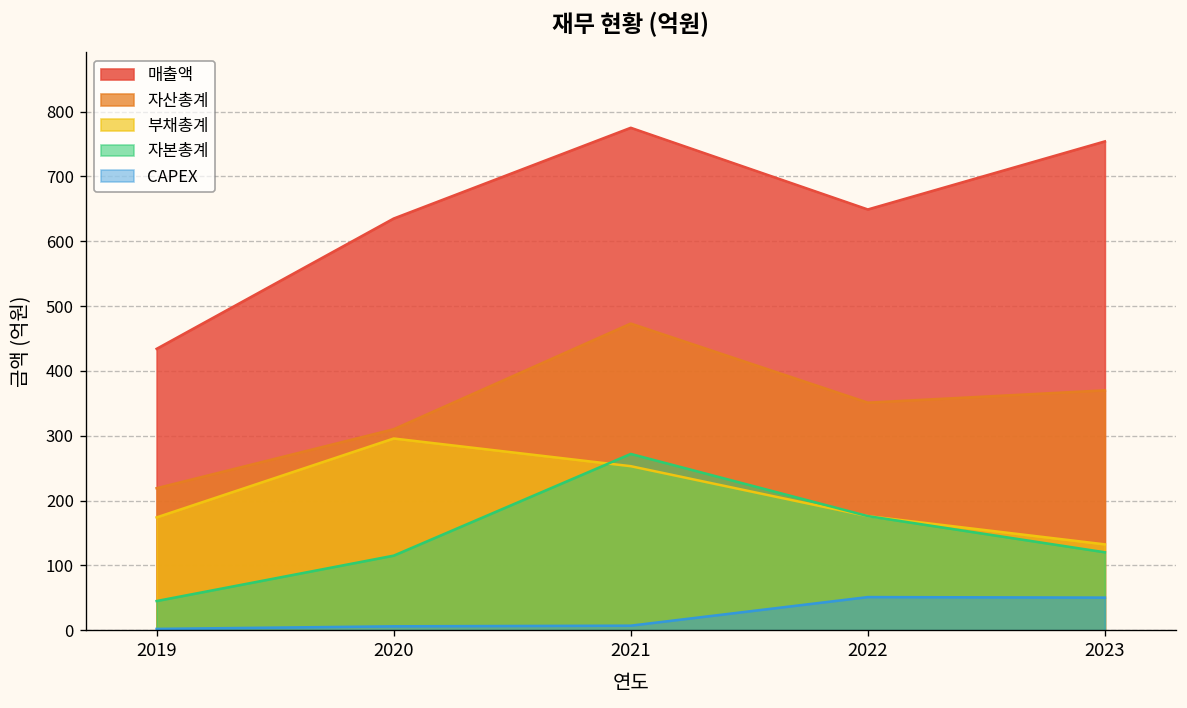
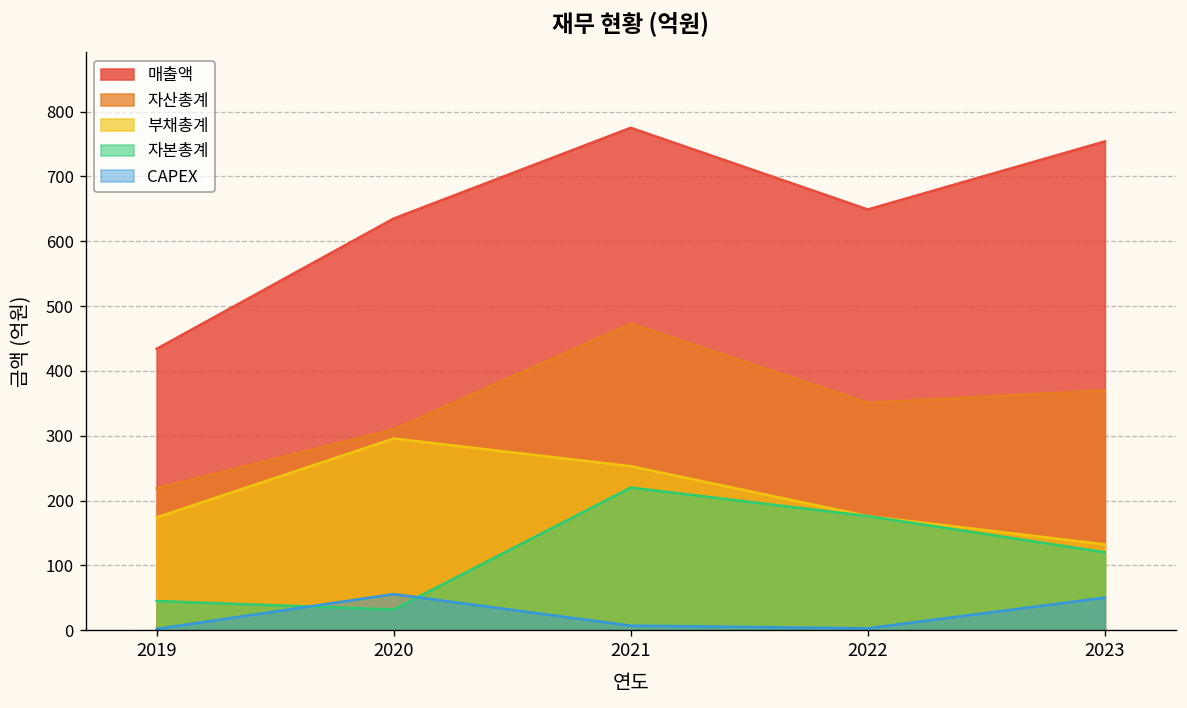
  {
    "부채총계": {
      "2019": 170,
      "2020": 300,
      "2021": 250,
      "2023": 130
    },
    "자본총계": {
      "2019": 50,
-     "2020": 120,
-     "2021": 270,
+     "2020": 30,
+     "2021": 220,
      "2023": 120
    },
    "CAPEX": {
      "2019": 0,
-     "2020": 10,
+     "2020": 60,
      "2021": 10,
-     "2022": 50,
+     "2022": 0,
      "2023": 50
    }
  }
